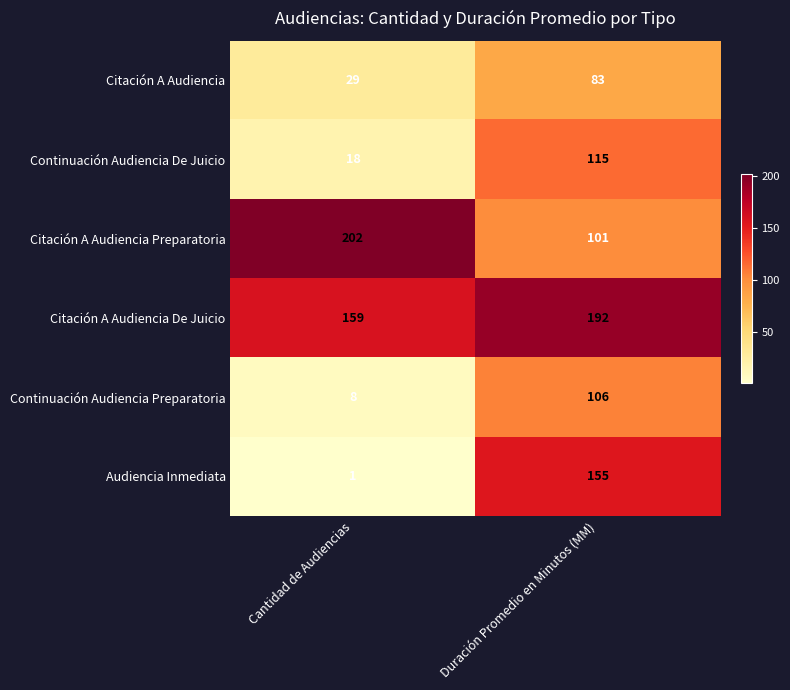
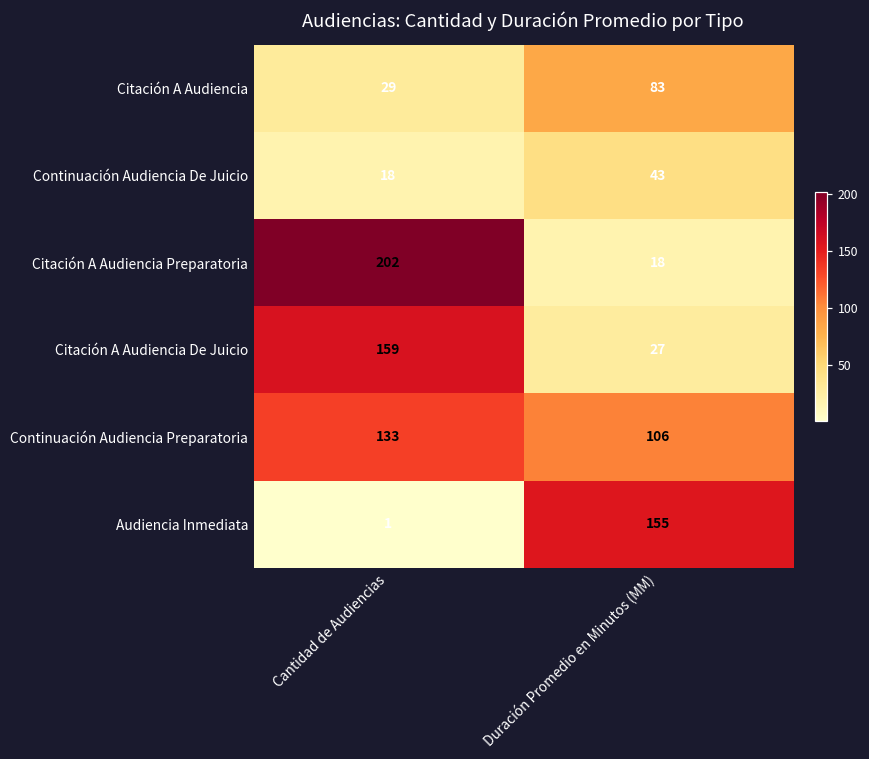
  {
    "Citación A Audiencia": {
      "Cantidad de Audiencias": 29,
      "Duración Promedio en Minutos (MM)": 83
    },
    "Continuación Audiencia De Juicio": {
      "Cantidad de Audiencias": 18,
-     "Duración Promedio en Minutos (MM)": 115
+     "Duración Promedio en Minutos (MM)": 43
    },
    "Citación A Audiencia Preparatoria": {
      "Cantidad de Audiencias": 202,
-     "Duración Promedio en Minutos (MM)": 101
+     "Duración Promedio en Minutos (MM)": 18
    },
    "Citación A Audiencia De Juicio": {
      "Cantidad de Audiencias": 159,
-     "Duración Promedio en Minutos (MM)": 192
+     "Duración Promedio en Minutos (MM)": 27
    },
    "Continuación Audiencia Preparatoria": {
-     "Cantidad de Audiencias": 8,
+     "Cantidad de Audiencias": 133,
      "Duración Promedio en Minutos (MM)": 106
    },
    "Audiencia Inmediata": {
      "Cantidad de Audiencias": 1,
      "Duración Promedio en Minutos (MM)": 155
    }
  }
